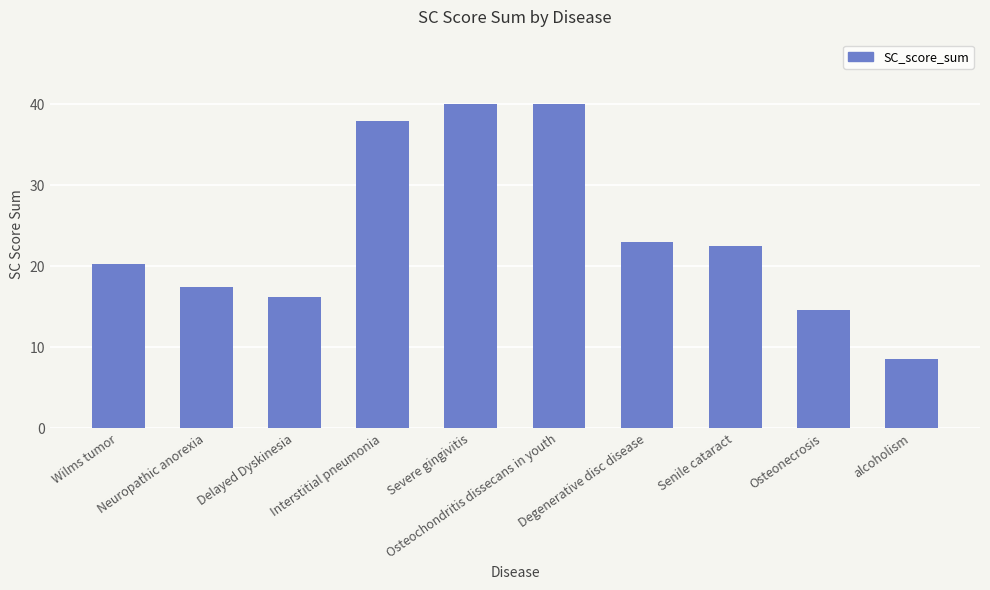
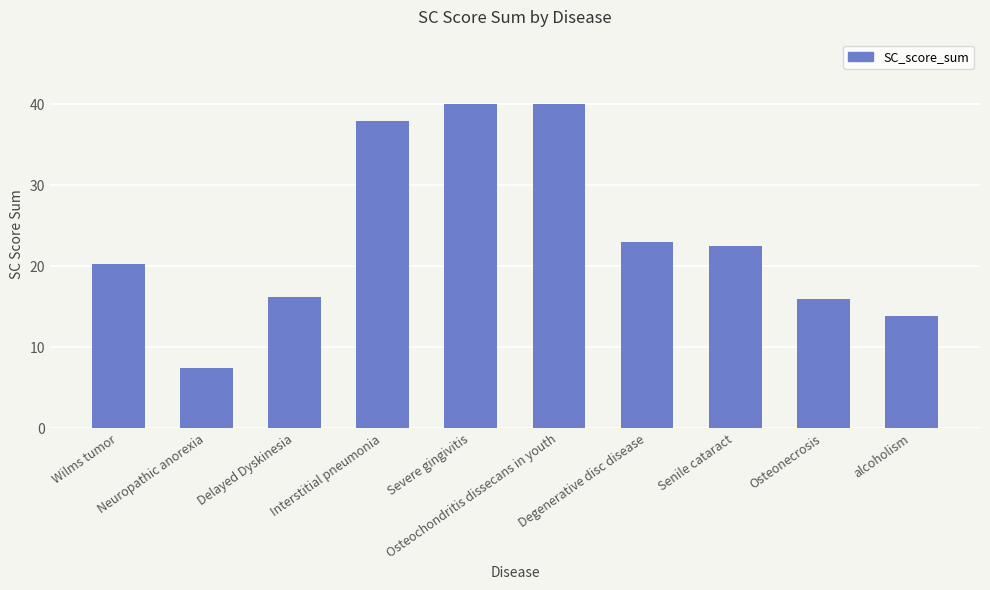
  {
    "Wilms tumor": 20,
-   "Neuropathic anorexia": 18,
+   "Neuropathic anorexia": 8,
    "Delayed Dyskinesia": 16,
    "Interstitial pneumonia": 38,
    "Severe gingivitis": 40,
    "Osteochondritis dissecans in youth": 40,
    "Degenerative disc disease": 23,
    "Senile cataract": 23,
-   "Osteonecrosis": 15,
-   "alcoholism": 9
+   "Osteonecrosis": 16,
+   "alcoholism": 14
  }
